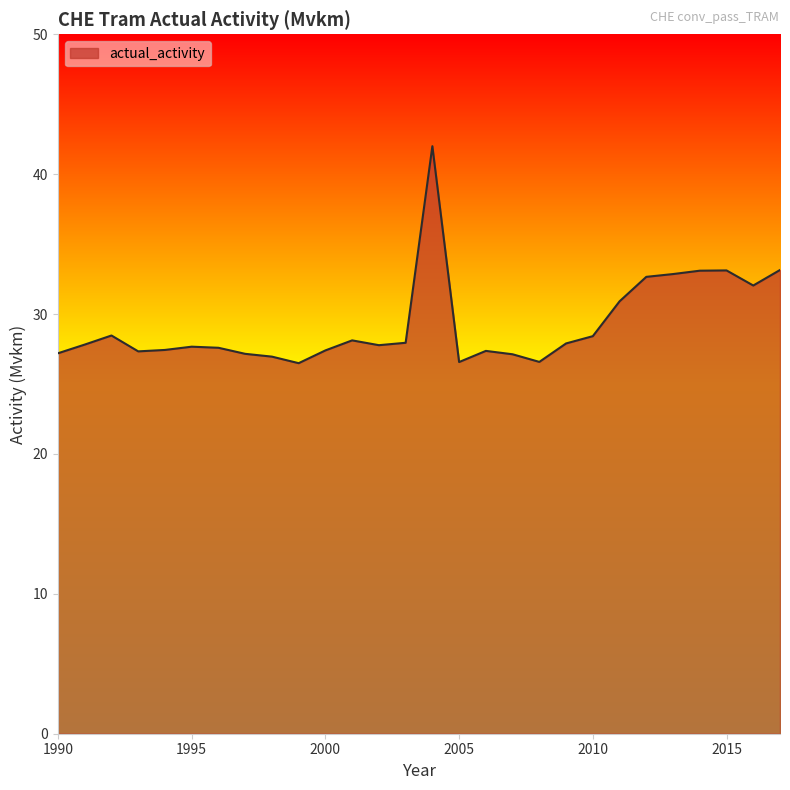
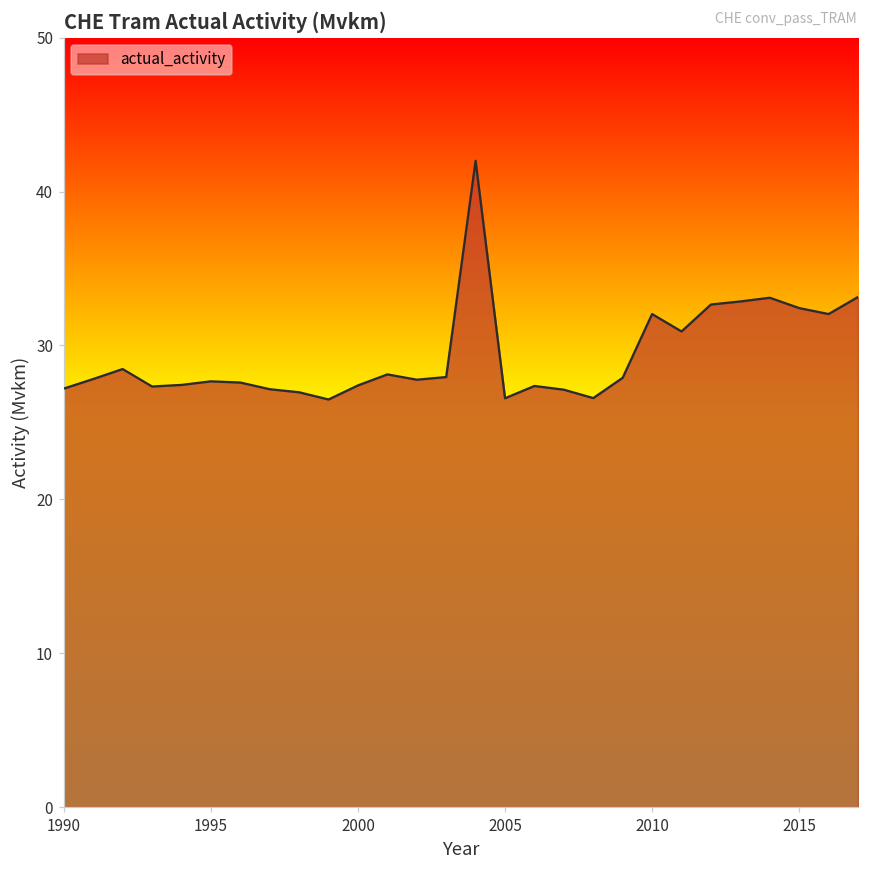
  {
    "1990": 27.2,
    "1995": 27.7,
    "2000": 27.4,
    "2005": 26.6,
-   "2010": 28.4,
-   "2015": 33.1
+   "2010": 32.0,
+   "2015": 32.4
  }
